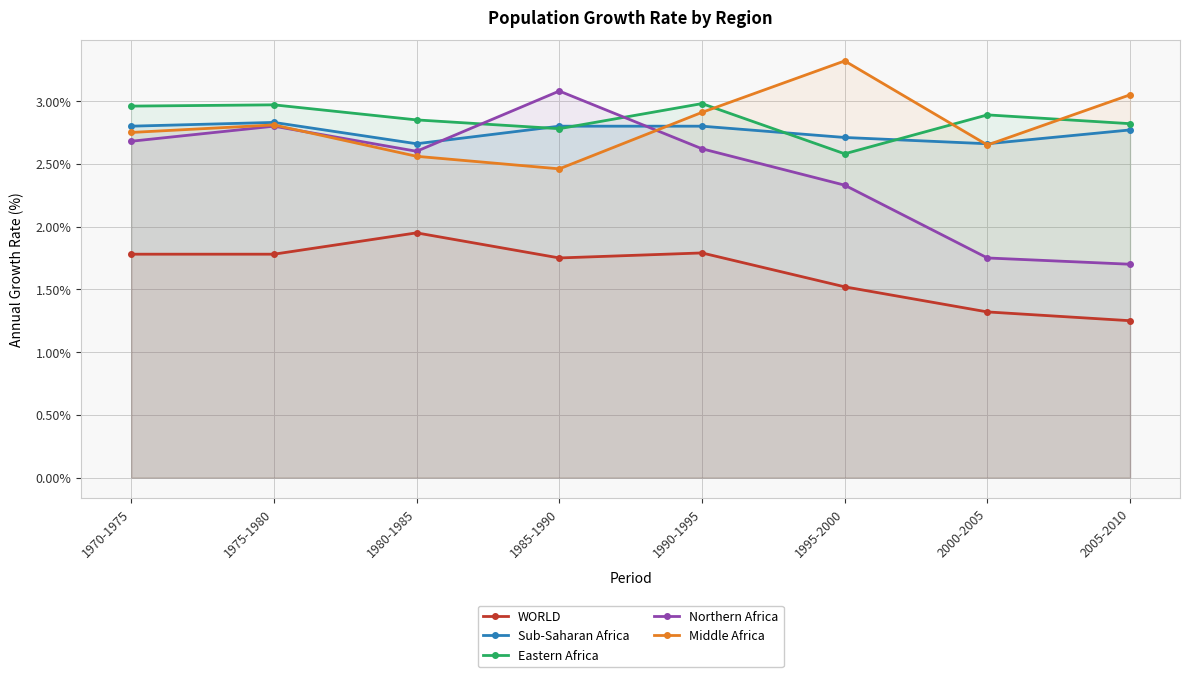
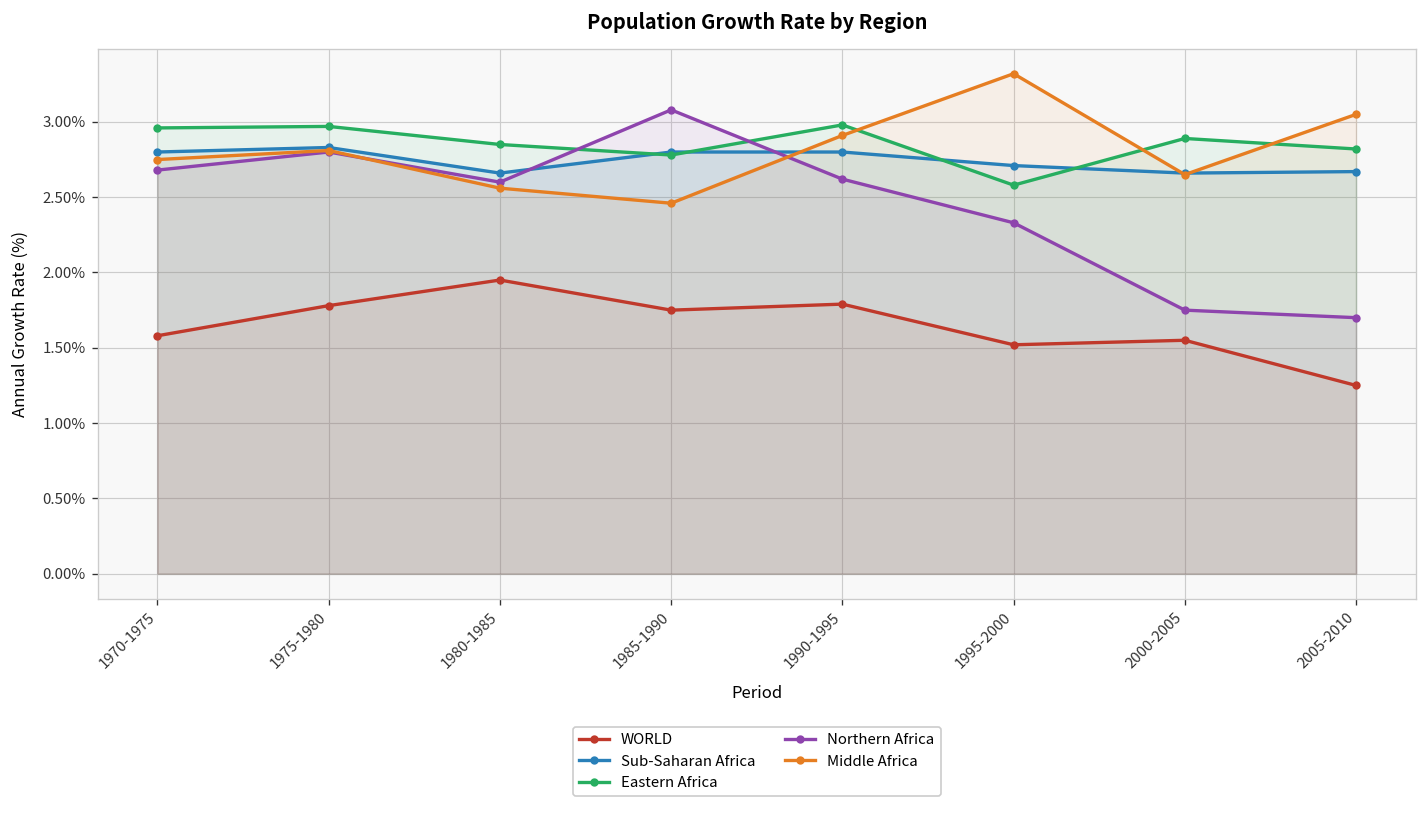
  {
    "WORLD": {
-     "1970-1975": "1.78%",
+     "1970-1975": "1.58%",
      "1975-1980": "1.78%",
      "1980-1985": "1.95%",
      "1985-1990": "1.75%",
      "1990-1995": "1.79%",
      "1995-2000": "1.52%",
-     "2000-2005": "1.32%",
+     "2000-2005": "1.55%",
      "2005-2010": "1.25%"
    },
    "Sub-Saharan Africa": {
      "1970-1975": "2.80%",
      "1980-1985": "2.66%",
      "1985-1990": "2.80%",
      "1990-1995": "2.80%",
      "1995-2000": "2.71%",
-     "2005-2010": "2.77%"
+     "2005-2010": "2.67%"
    },
    "Eastern Africa": {
      "1970-1975": "2.96%",
      "1975-1980": "2.97%",
      "1980-1985": "2.85%",
      "1985-1990": "2.78%",
      "1990-1995": "2.98%",
      "1995-2000": "2.58%",
      "2000-2005": "2.89%",
      "2005-2010": "2.82%"
    },
    "Northern Africa": {
      "1970-1975": "2.68%",
      "1980-1985": "2.60%",
      "1985-1990": "3.08%",
      "1990-1995": "2.62%",
      "1995-2000": "2.33%",
      "2000-2005": "1.75%",
      "2005-2010": "1.70%"
    },
    "Middle Africa": {
      "1970-1975": "2.75%",
      "1980-1985": "2.56%",
      "1985-1990": "2.46%",
      "1990-1995": "2.91%",
      "1995-2000": "3.32%",
      "2005-2010": "3.05%"
    }
  }
